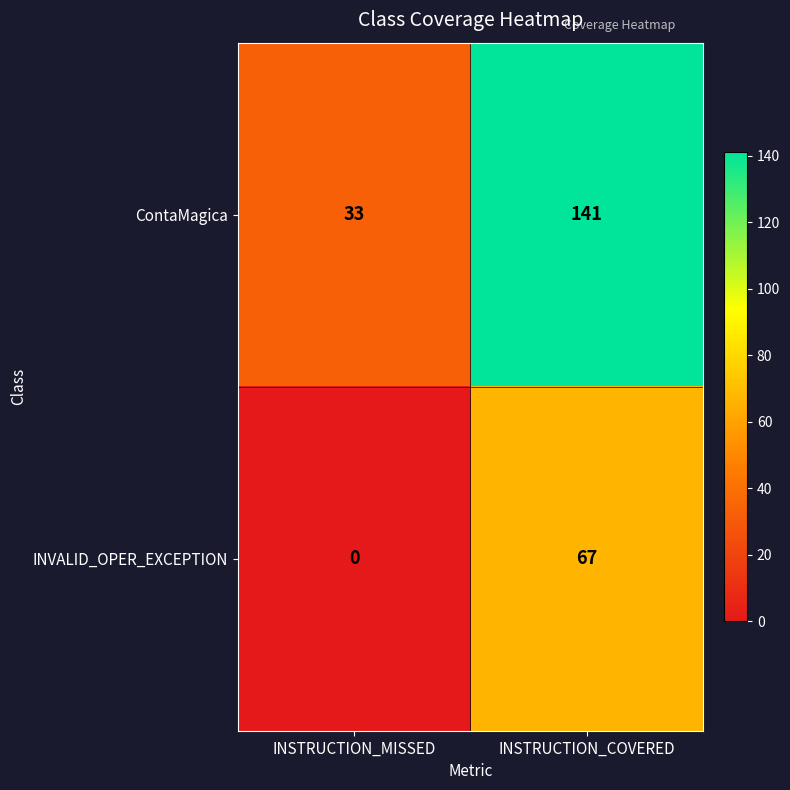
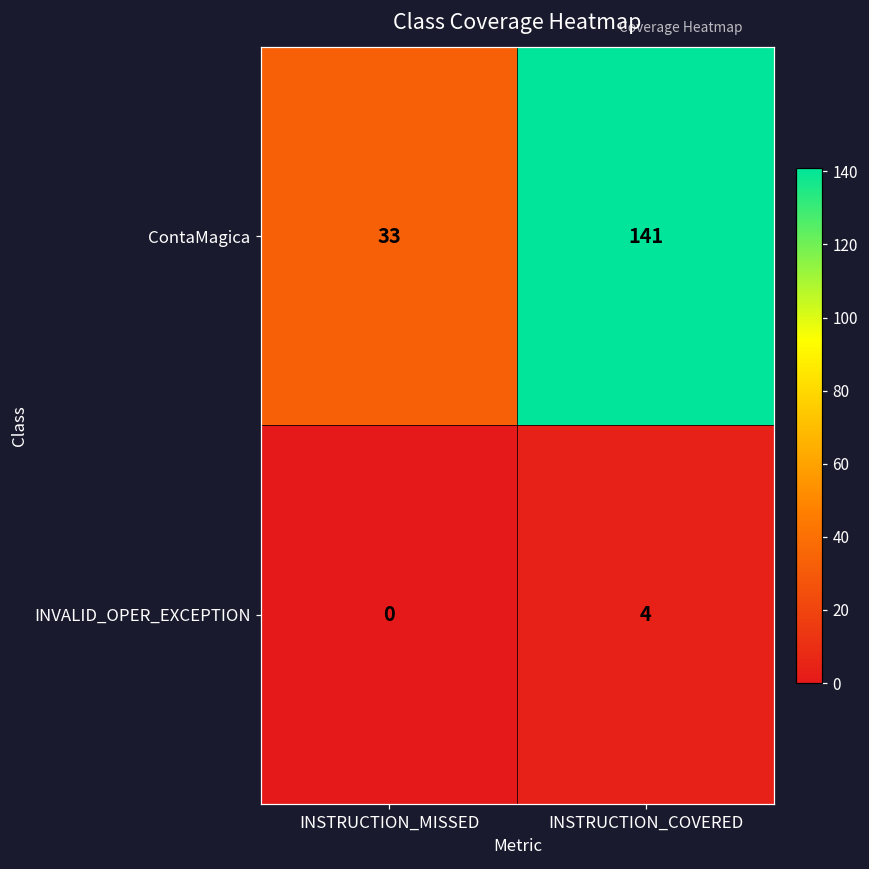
  {
    "ContaMagica": {
      "INSTRUCTION_MISSED": 33,
      "INSTRUCTION_COVERED": 141
    },
    "INVALID_OPER_EXCEPTION": {
      "INSTRUCTION_MISSED": 0,
-     "INSTRUCTION_COVERED": 67
+     "INSTRUCTION_COVERED": 4
    }
  }
